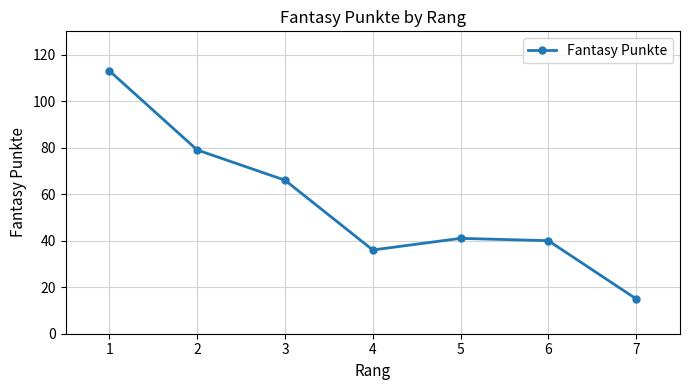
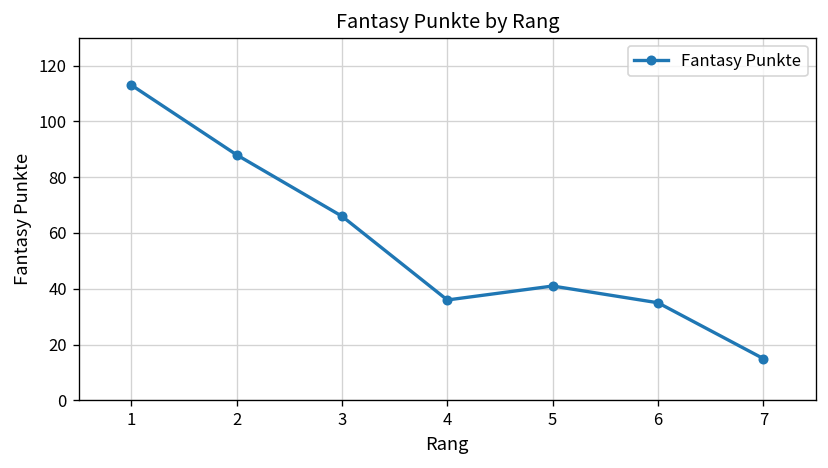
  {
    "1": 113,
-   "2": 79,
+   "2": 88,
    "3": 66,
    "4": 36,
    "5": 41,
-   "6": 40,
+   "6": 35,
    "7": 15
  }
